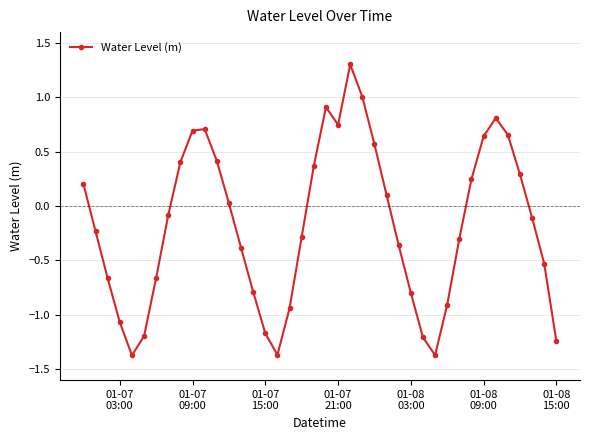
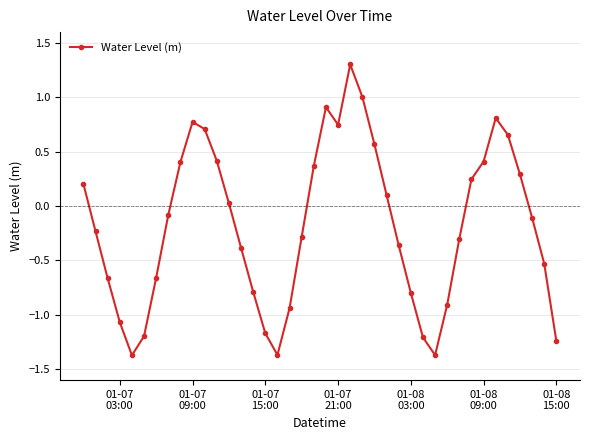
  {
    "01-07 03:00": -1.07,
-   "01-07 09:00": 0.69,
+   "01-07 09:00": 0.77,
    "01-07 15:00": -1.17,
    "01-07 21:00": 0.75,
    "01-08 03:00": -0.80,
-   "01-08 09:00": 0.64,
+   "01-08 09:00": 0.41,
    "01-08 15:00": -1.24
  }
